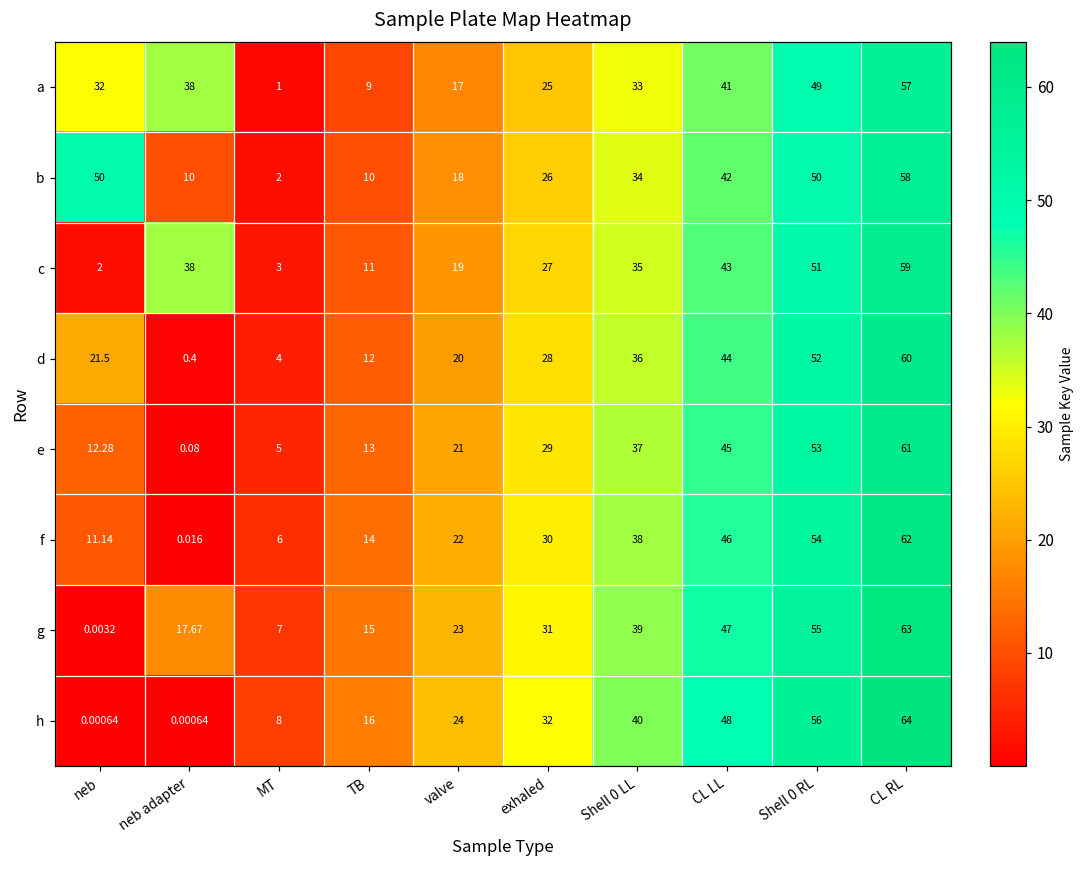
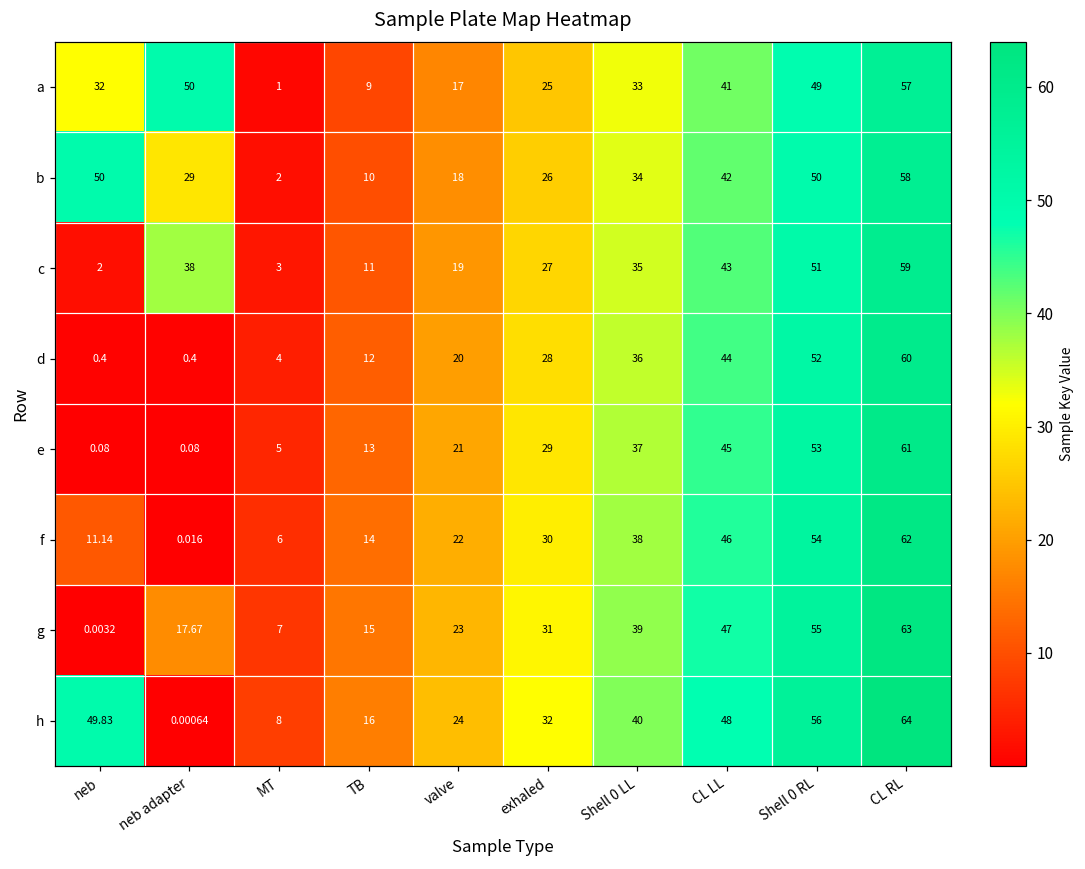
  {
    "a": {
      "neb": 32,
-     "neb adapter": 38,
+     "neb adapter": 50,
      "MT": 1,
      "TB": 9,
      "valve": 17,
      "exhaled": 25,
      "Shell 0 LL": 33,
      "CL LL": 41,
      "Shell 0 RL": 49,
      "CL RL": 57
    },
    "b": {
      "neb": 50,
-     "neb adapter": 10,
+     "neb adapter": 29,
      "MT": 2,
      "TB": 10,
      "valve": 18,
      "exhaled": 26,
      "Shell 0 LL": 34,
      "CL LL": 42,
      "Shell 0 RL": 50,
      "CL RL": 58
    },
    "c": {
      "neb": 2,
      "neb adapter": 38,
      "MT": 3,
      "TB": 11,
      "valve": 19,
      "exhaled": 27,
      "Shell 0 LL": 35,
      "CL LL": 43,
      "Shell 0 RL": 51,
      "CL RL": 59
    },
    "d": {
-     "neb": 21.5,
+     "neb": 0.4,
      "neb adapter": 0.4,
      "MT": 4,
      "TB": 12,
      "valve": 20,
      "exhaled": 28,
      "Shell 0 LL": 36,
      "CL LL": 44,
      "Shell 0 RL": 52,
      "CL RL": 60
    },
    "e": {
-     "neb": 12.28,
+     "neb": 0.08,
      "neb adapter": 0.08,
      "MT": 5,
      "TB": 13,
      "valve": 21,
      "exhaled": 29,
      "Shell 0 LL": 37,
      "CL LL": 45,
      "Shell 0 RL": 53,
      "CL RL": 61
    },
    "f": {
      "neb": 11.14,
      "neb adapter": 0.016,
      "MT": 6,
      "TB": 14,
      "valve": 22,
      "exhaled": 30,
      "Shell 0 LL": 38,
      "CL LL": 46,
      "Shell 0 RL": 54,
      "CL RL": 62
    },
    "g": {
      "neb": 0.0032,
      "neb adapter": 17.67,
      "MT": 7,
      "TB": 15,
      "valve": 23,
      "exhaled": 31,
      "Shell 0 LL": 39,
      "CL LL": 47,
      "Shell 0 RL": 55,
      "CL RL": 63
    },
    "h": {
-     "neb": 0.00064,
+     "neb": 49.83,
      "neb adapter": 0.00064,
      "MT": 8,
      "TB": 16,
      "valve": 24,
      "exhaled": 32,
      "Shell 0 LL": 40,
      "CL LL": 48,
      "Shell 0 RL": 56,
      "CL RL": 64
    }
  }
